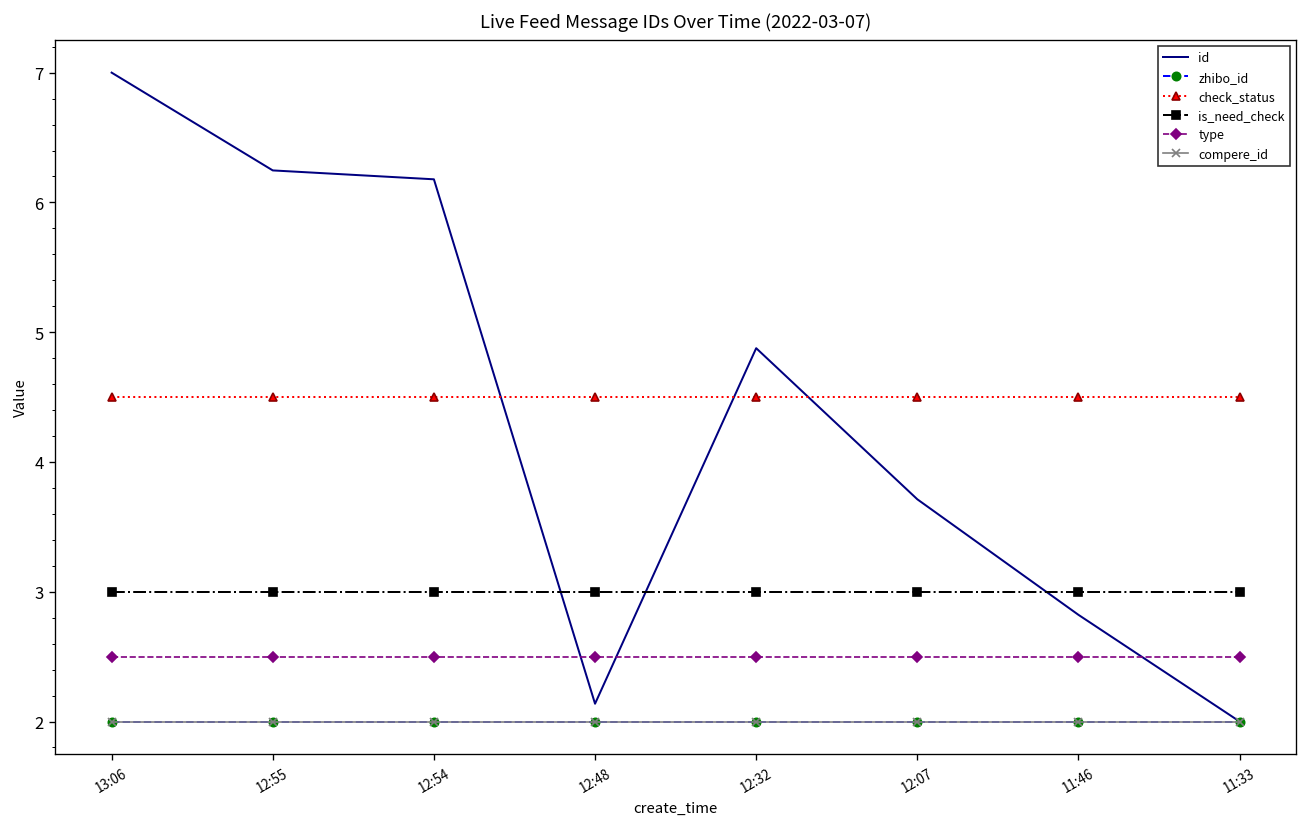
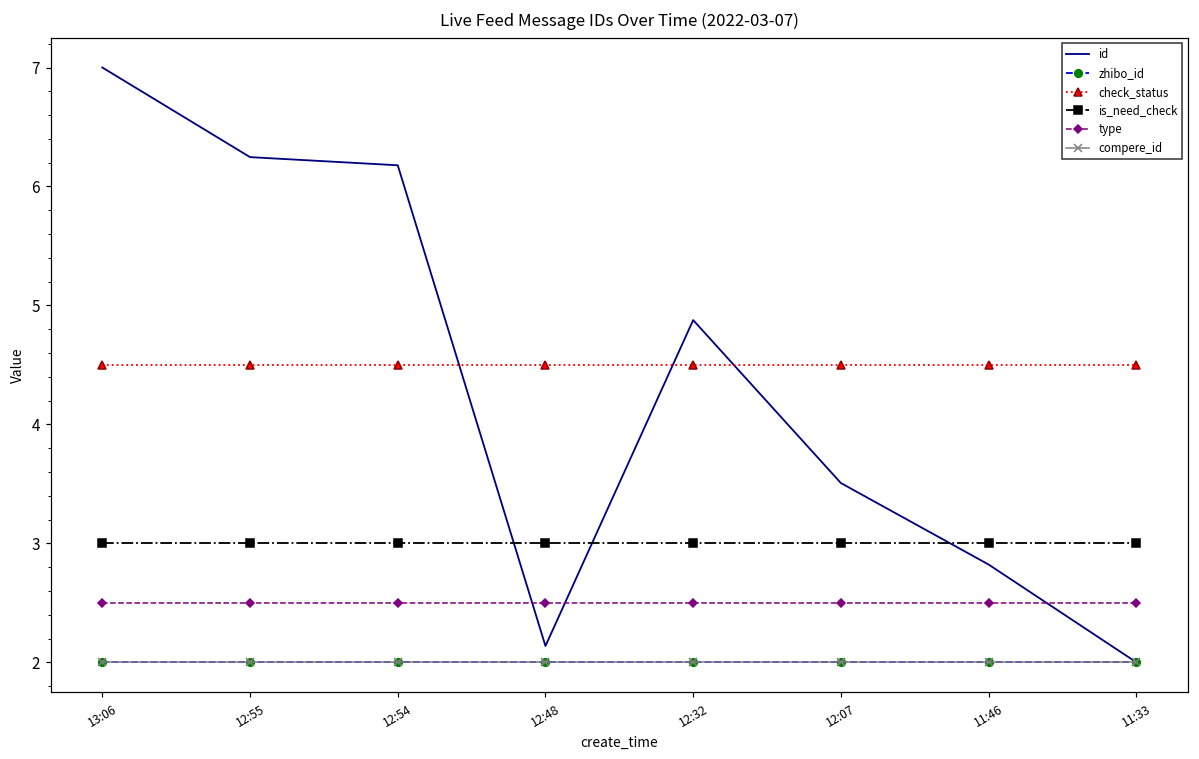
  {
    "id": {
      "13:06": 7.00,
      "12:55": 6.25,
      "12:54": 6.18,
      "12:48": 2.14,
      "12:32": 4.88,
-     "12:07": 3.71,
+     "12:07": 3.51,
      "11:46": 2.82
    },
    "compere_id": {
      "13:06": 2.00,
      "12:55": 2.00,
      "12:54": 2.00,
      "12:48": 2.00,
      "12:32": 2.00,
      "12:07": 2.00,
      "11:46": 2.00
    },
    "check_status": {
      "13:06": 4.50,
      "12:55": 4.50,
      "12:54": 4.50,
      "12:48": 4.50,
      "12:32": 4.50,
      "12:07": 4.50,
      "11:46": 4.50,
      "11:33": 4.50
    },
    "is_need_check": {
      "13:06": 3.00,
      "12:55": 3.00,
      "12:54": 3.00,
      "12:48": 3.00,
      "12:32": 3.00,
      "12:07": 3.00,
      "11:46": 3.00,
      "11:33": 3.00
    },
    "type": {
      "13:06": 2.50,
      "12:55": 2.50,
      "12:54": 2.50,
      "12:48": 2.50,
      "12:32": 2.50,
      "12:07": 2.50,
      "11:46": 2.50,
      "11:33": 2.50
    }
  }
